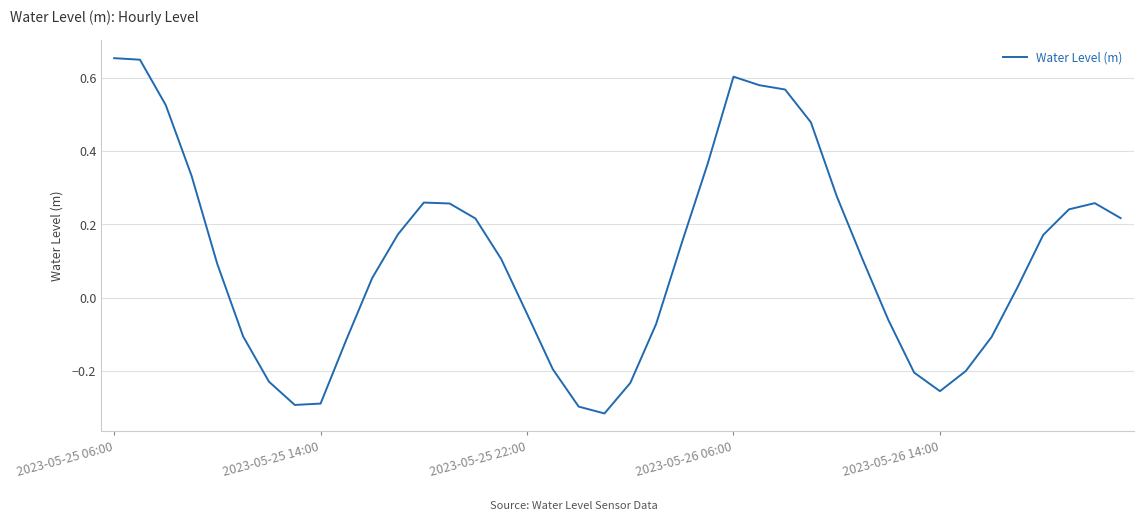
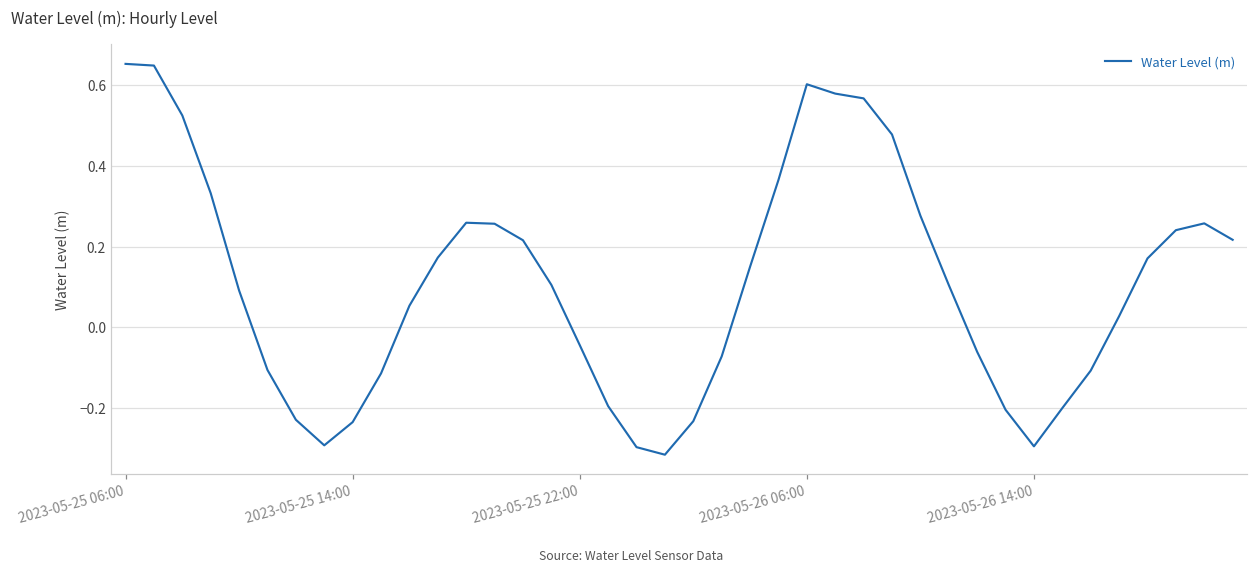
  {
    "2023-05-25 06:00": 0.65,
-   "2023-05-25 14:00": -0.29,
+   "2023-05-25 14:00": -0.23,
    "2023-05-25 22:00": -0.04,
    "2023-05-26 06:00": 0.60,
-   "2023-05-26 14:00": -0.25
+   "2023-05-26 14:00": -0.29
  }
